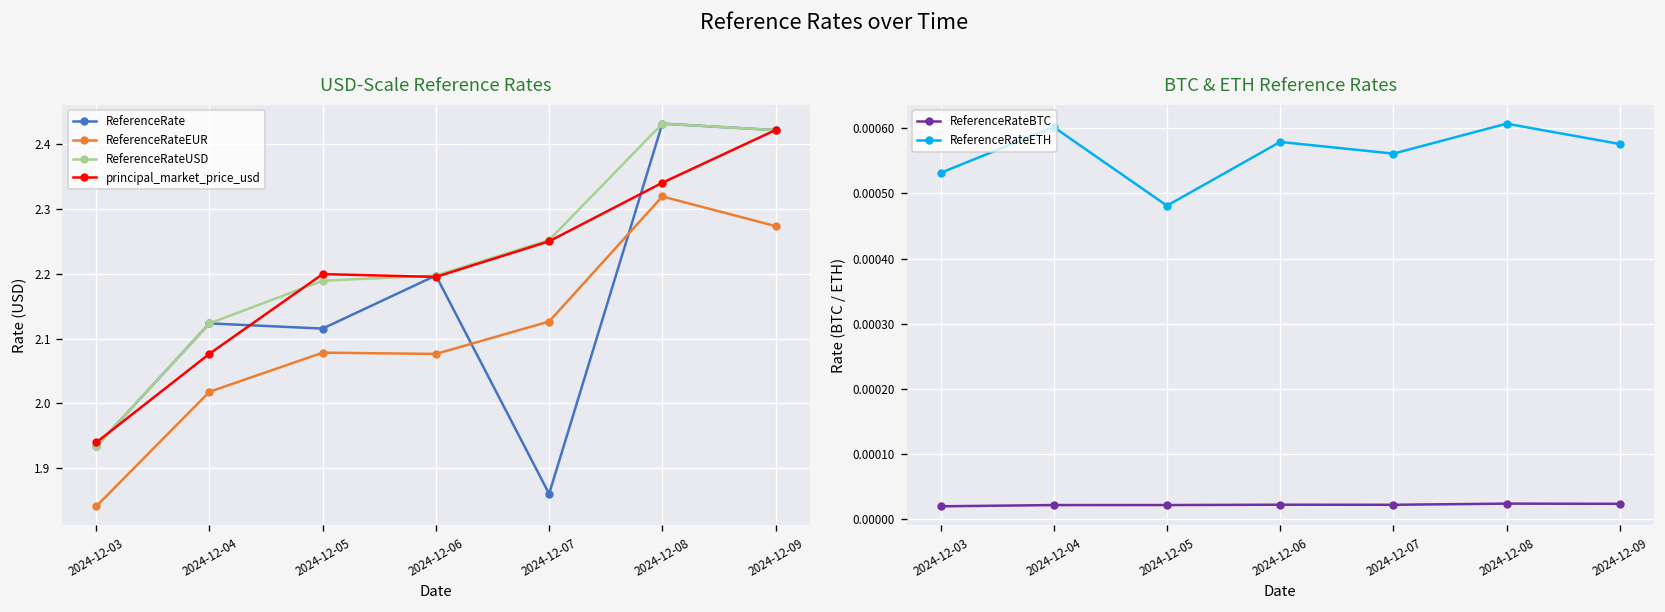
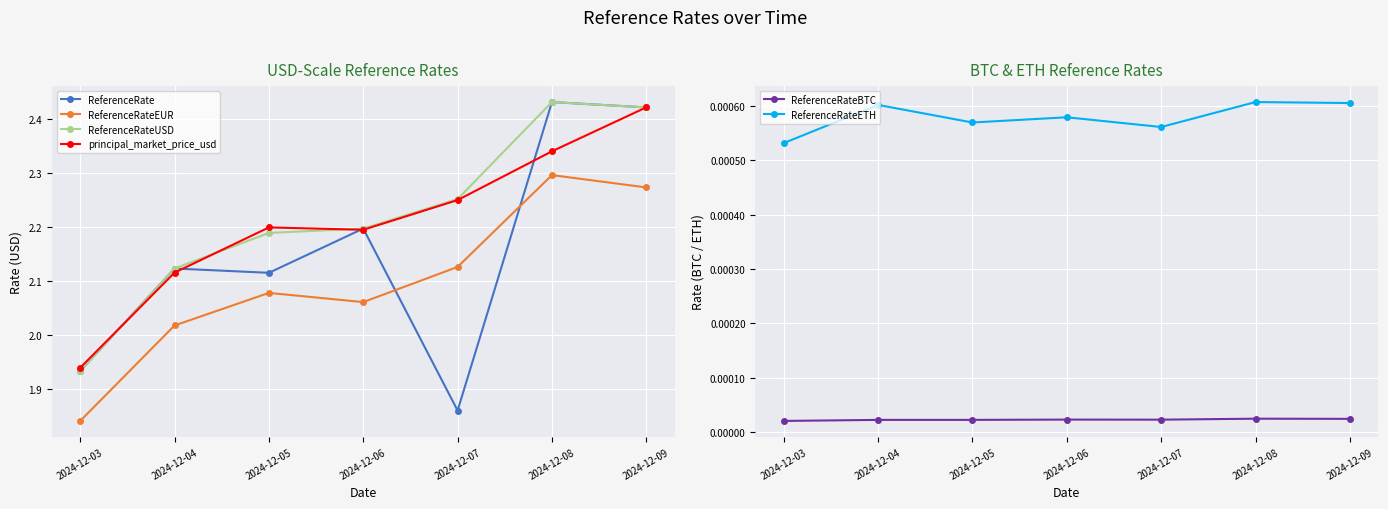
  {
    "USD-Scale Reference Rates": {
      "ReferenceRate": {
        "2024-12-05": 2.12,
        "2024-12-07": 1.86
      },
      "ReferenceRateEUR": {
        "2024-12-03": 1.84,
        "2024-12-04": 2.02,
        "2024-12-05": 2.08,
-       "2024-12-06": 2.08,
+       "2024-12-06": 2.06,
        "2024-12-07": 2.13,
-       "2024-12-08": 2.32,
+       "2024-12-08": 2.30,
        "2024-12-09": 2.27
      },
      "ReferenceRateUSD": {
        "2024-12-05": 2.19
      },
      "principal_market_price_usd": {
        "2024-12-03": 1.94,
-       "2024-12-04": 2.08,
+       "2024-12-04": 2.12,
        "2024-12-05": 2.20,
        "2024-12-08": 2.34
      }
    },
    "BTC & ETH Reference Rates": {
      "ReferenceRateBTC": {
        "2024-12-03": 0.00002,
        "2024-12-04": 0.00002,
        "2024-12-05": 0.00002,
        "2024-12-06": 0.00002,
        "2024-12-07": 0.00002,
        "2024-12-08": 0.00002,
        "2024-12-09": 0.00002
      },
      "ReferenceRateETH": {
        "2024-12-03": 0.00053,
-       "2024-12-05": 0.00048,
+       "2024-12-05": 0.00057,
        "2024-12-06": 0.00058,
        "2024-12-07": 0.00056,
        "2024-12-08": 0.00061,
-       "2024-12-09": 0.00058
+       "2024-12-09": 0.00061
      }
    }
  }
